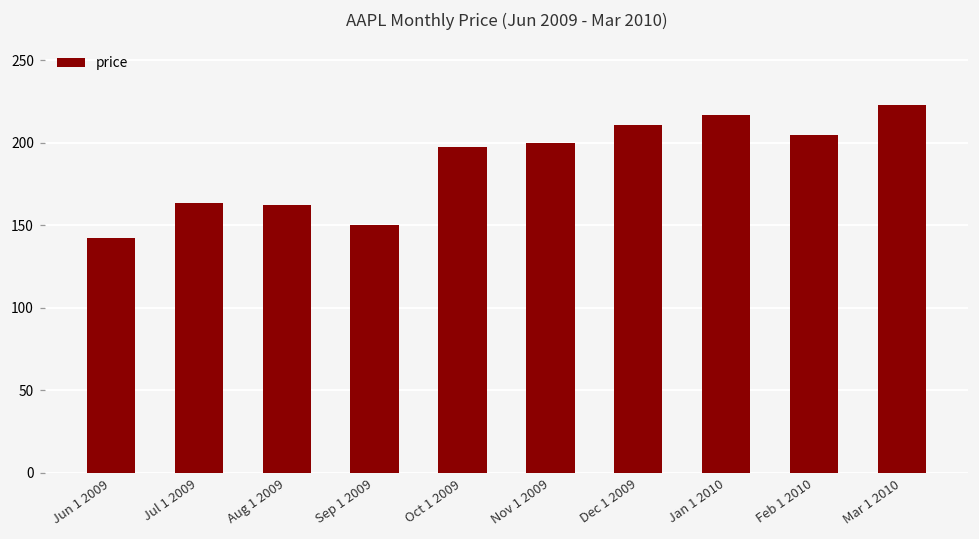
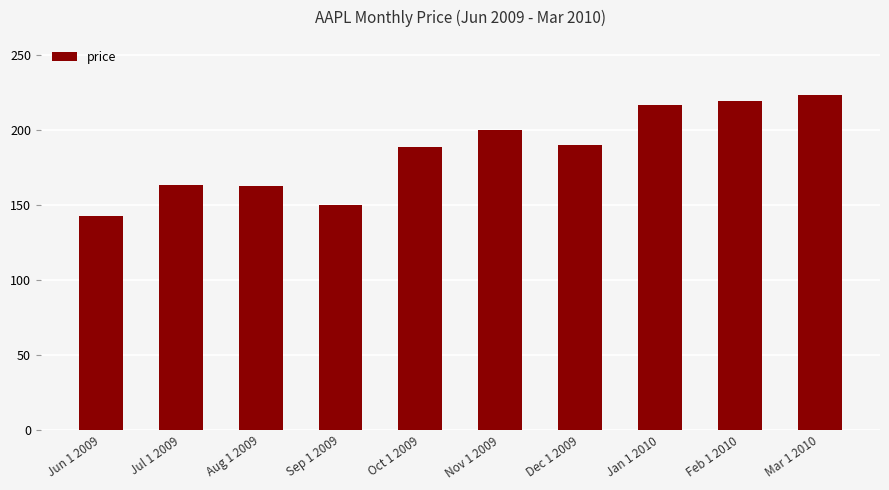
  {
    "Jun 1 2009": 142,
    "Jul 1 2009": 163,
    "Aug 1 2009": 163,
    "Sep 1 2009": 150,
-   "Oct 1 2009": 198,
+   "Oct 1 2009": 189,
    "Nov 1 2009": 200,
-   "Dec 1 2009": 211,
+   "Dec 1 2009": 190,
    "Jan 1 2010": 217,
-   "Feb 1 2010": 205,
+   "Feb 1 2010": 219,
    "Mar 1 2010": 223
  }
